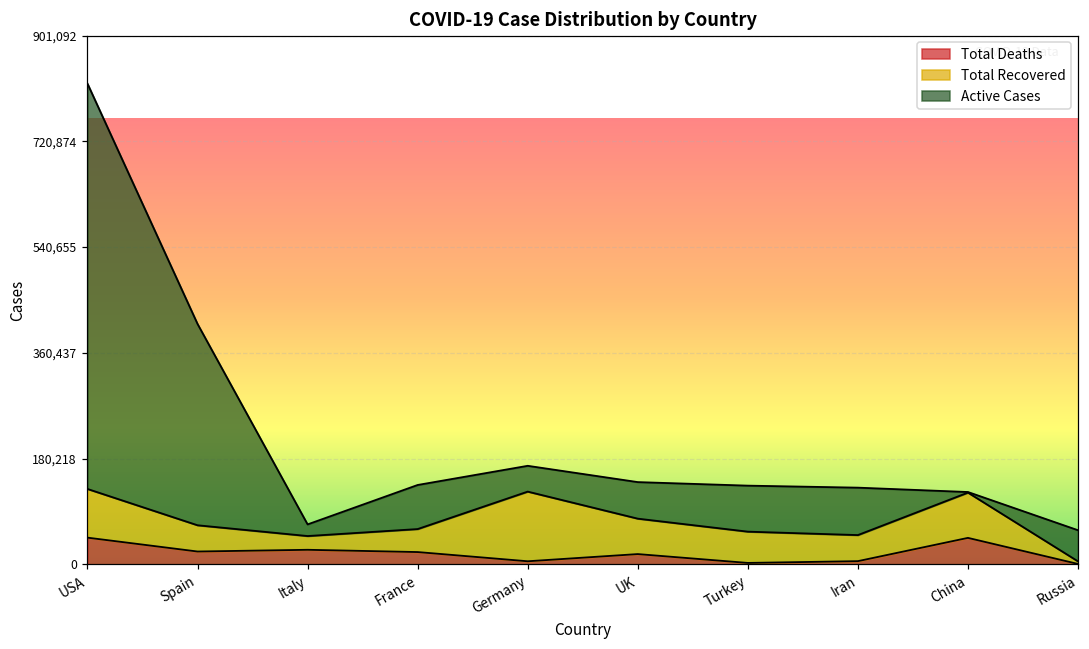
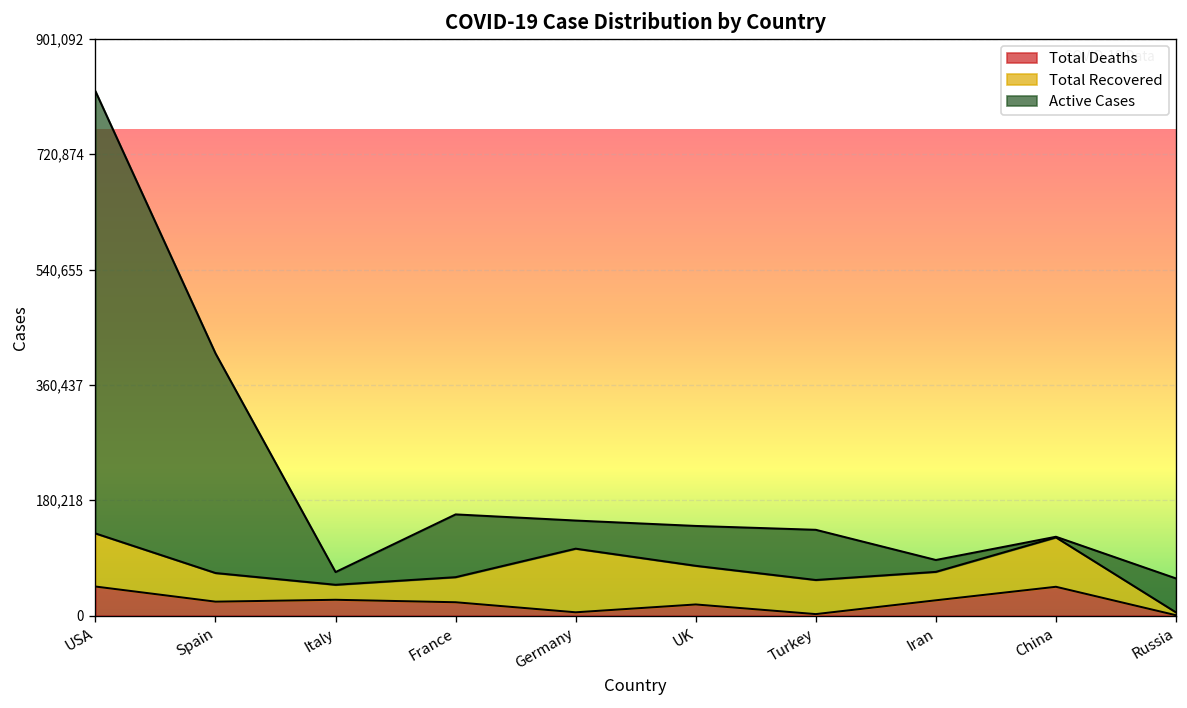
  {
    "Total Deaths": {
      "USA": "50,000",
      "Spain": "20,000",
      "Italy": "20,000",
      "France": "20,000",
      "Germany": "10,000",
      "UK": "20,000",
      "Turkey": "0",
-     "Iran": "10,000",
+     "Iran": "20,000",
      "China": "40,000"
    },
    "Total Recovered": {
      "USA": "80,000",
      "Spain": "40,000",
      "Italy": "20,000",
      "France": "40,000",
-     "Germany": "120,000",
+     "Germany": "100,000",
      "UK": "60,000",
      "Turkey": "50,000",
      "Iran": "40,000"
    },
    "Active Cases": {
      "USA": "690,000",
      "Spain": "340,000",
      "Italy": "20,000",
-     "France": "80,000",
+     "France": "100,000",
      "Germany": "40,000",
      "UK": "60,000",
      "Turkey": "80,000",
-     "Iran": "80,000",
+     "Iran": "20,000",
      "Russia": "50,000"
    }
  }
